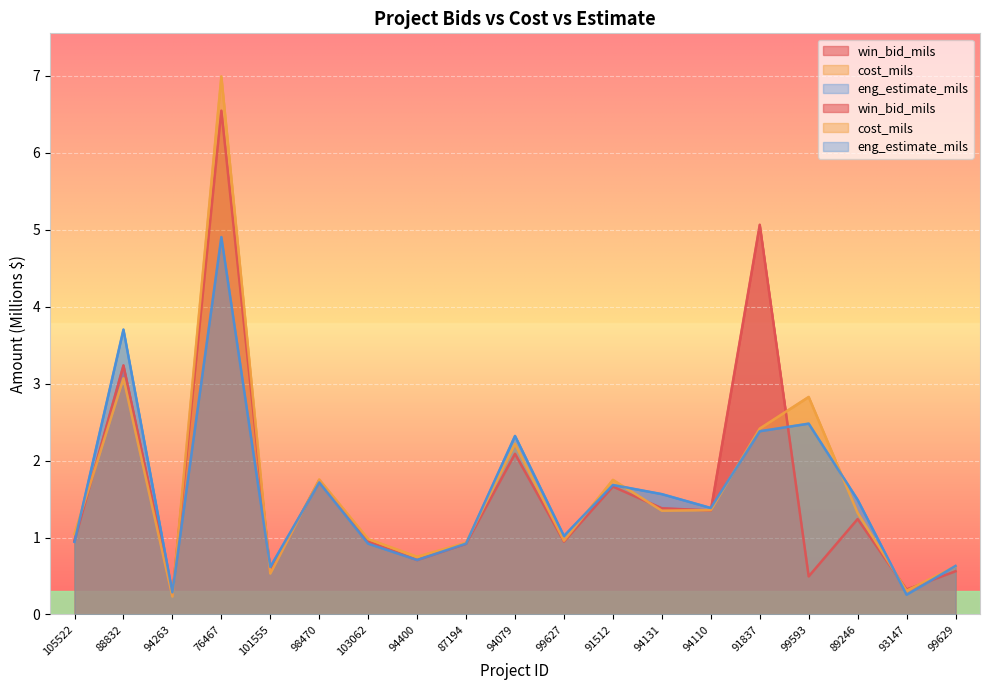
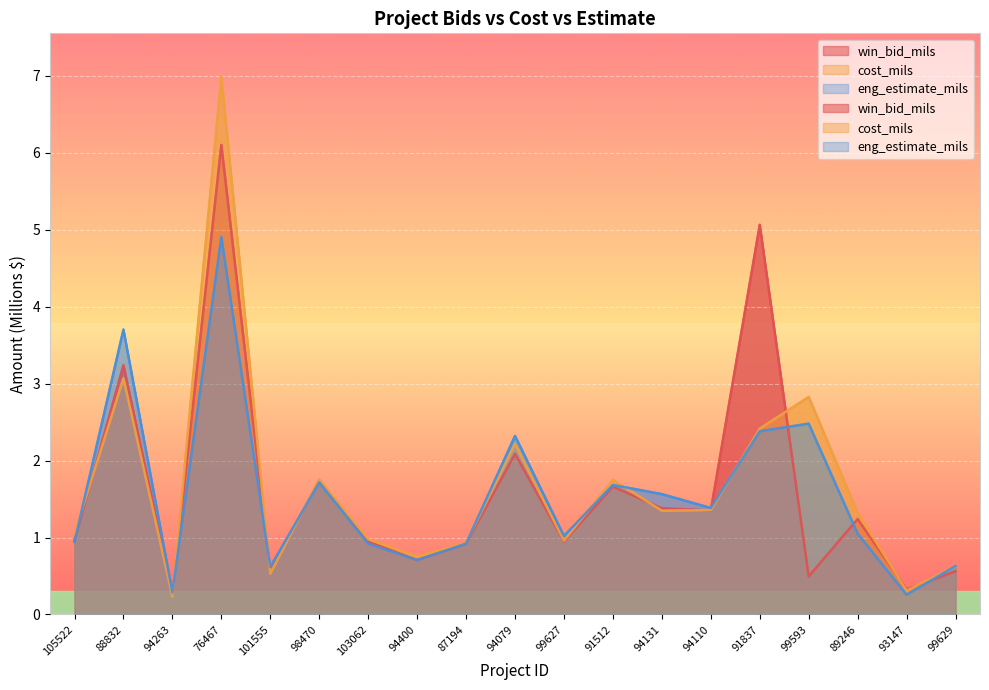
  {
    "win_bid_mils": {
      "88832": 3.2,
-     "76467": 6.5,
+     "76467": 6.1,
      "94079": 2.1,
      "91837": 5.1,
      "99593": 0.5,
      "89246": 1.2,
      "99629": 0.6
    },
    "cost_mils": {
      "105522": 1.0,
      "88832": 3.1,
      "76467": 7.0,
      "94400": 0.8,
      "94079": 2.2,
      "91512": 1.7,
      "91837": 2.4,
      "99593": 2.8,
      "89246": 1.3
    },
    "eng_estimate_mils": {
      "88832": 3.7,
      "76467": 4.9,
      "101555": 0.6,
      "94079": 2.3,
      "99627": 1.0,
      "94131": 1.6,
      "91837": 2.4,
      "99593": 2.5,
-     "89246": 1.5
+     "89246": 1.1
    }
  }
